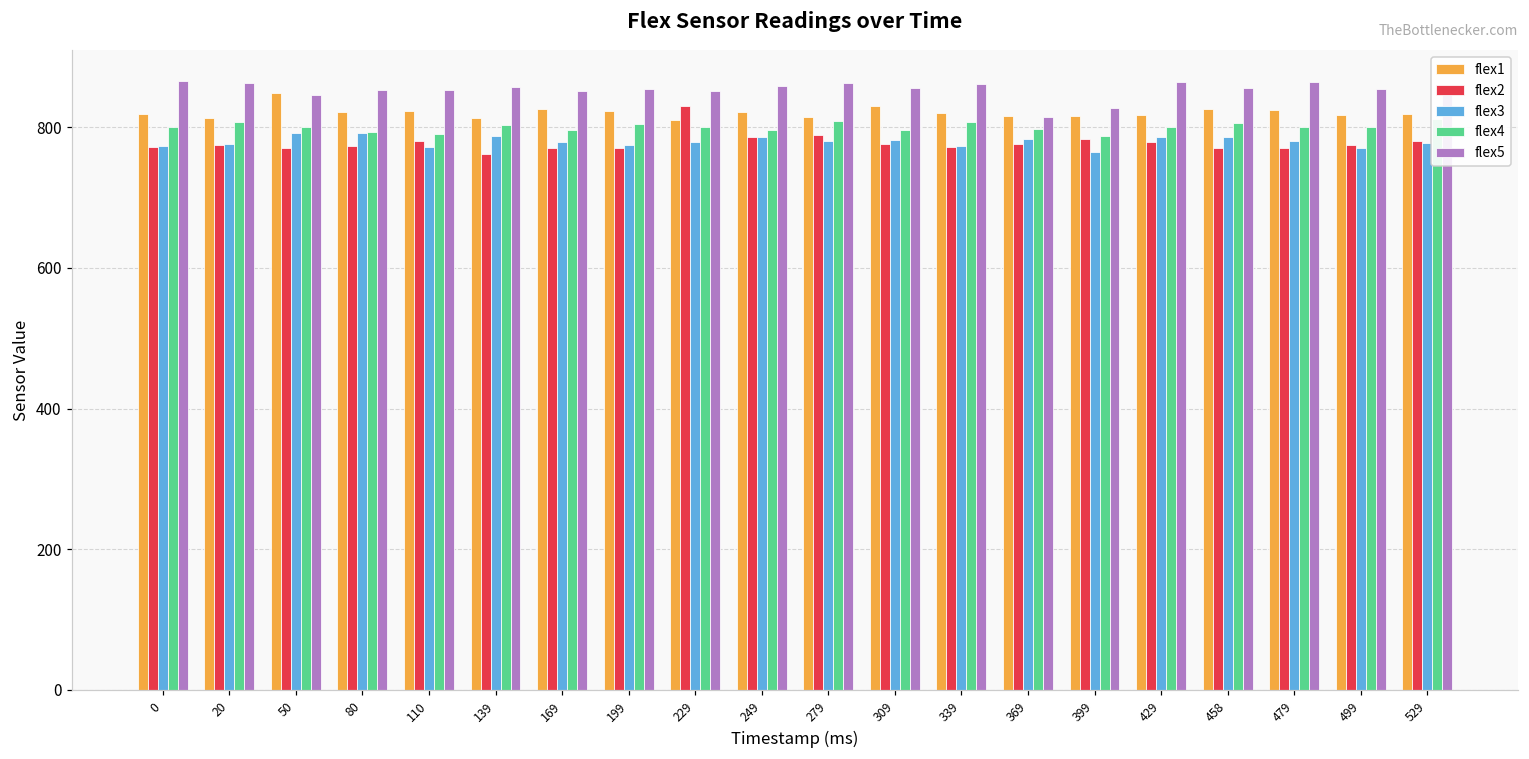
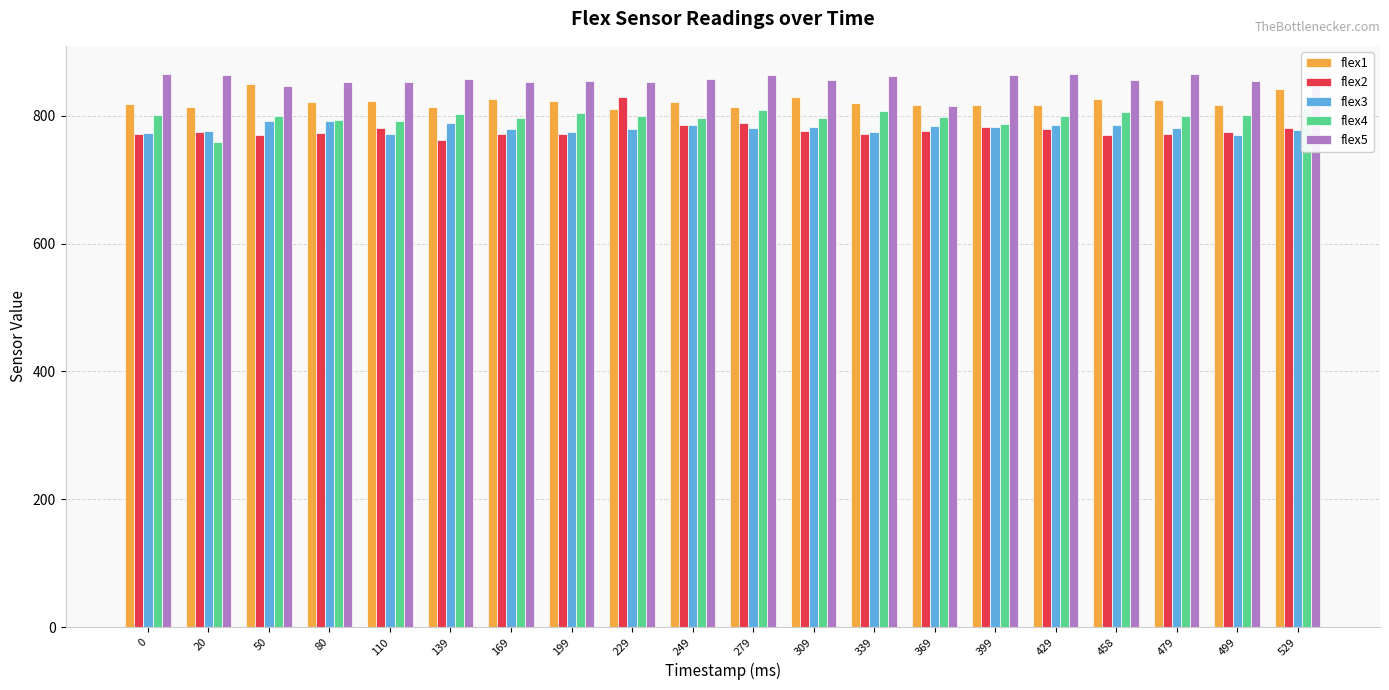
  {
    "flex1": {
      "0": 820,
      "20": 810,
      "50": 850,
      "80": 820,
      "110": 820,
      "139": 810,
      "169": 830,
      "199": 820,
      "229": 810,
      "249": 820,
      "279": 810,
      "309": 830,
      "339": 820,
      "369": 820,
      "399": 820,
      "429": 820,
      "458": 830,
      "479": 820,
      "499": 820,
-     "529": 820
+     "529": 840
    },
    "flex2": {
      "0": 770,
      "20": 780,
      "50": 770,
      "80": 770,
      "110": 780,
      "139": 760,
      "169": 770,
      "199": 770,
      "229": 830,
      "249": 790,
      "279": 790,
      "309": 780,
      "339": 770,
      "369": 780,
      "399": 780,
      "429": 780,
      "458": 770,
      "479": 770,
      "499": 780,
      "529": 780
    },
    "flex3": {
      "0": 770,
      "20": 780,
      "50": 790,
      "80": 790,
      "110": 770,
      "139": 790,
      "169": 780,
      "199": 780,
      "229": 780,
      "249": 790,
      "279": 780,
      "309": 780,
      "339": 770,
      "369": 780,
-     "399": 770,
+     "399": 780,
      "429": 790,
      "458": 790,
      "479": 780,
      "499": 770,
      "529": 780
    },
    "flex4": {
      "0": 800,
-     "20": 810,
+     "20": 760,
      "50": 800,
      "80": 790,
      "110": 790,
      "139": 800,
      "169": 800,
      "199": 810,
      "229": 800,
      "249": 800,
      "279": 810,
      "309": 800,
      "339": 810,
      "369": 800,
      "399": 790,
      "429": 800,
      "458": 810,
      "479": 800,
      "499": 800
    },
    "flex5": {
      "0": 870,
      "20": 860,
      "50": 850,
      "80": 850,
      "110": 850,
      "139": 860,
      "169": 850,
      "199": 860,
      "229": 850,
      "249": 860,
      "279": 860,
      "309": 860,
      "339": 860,
      "369": 820,
-     "399": 830,
+     "399": 860,
      "429": 870,
      "458": 860,
      "479": 870,
      "499": 860
    }
  }
